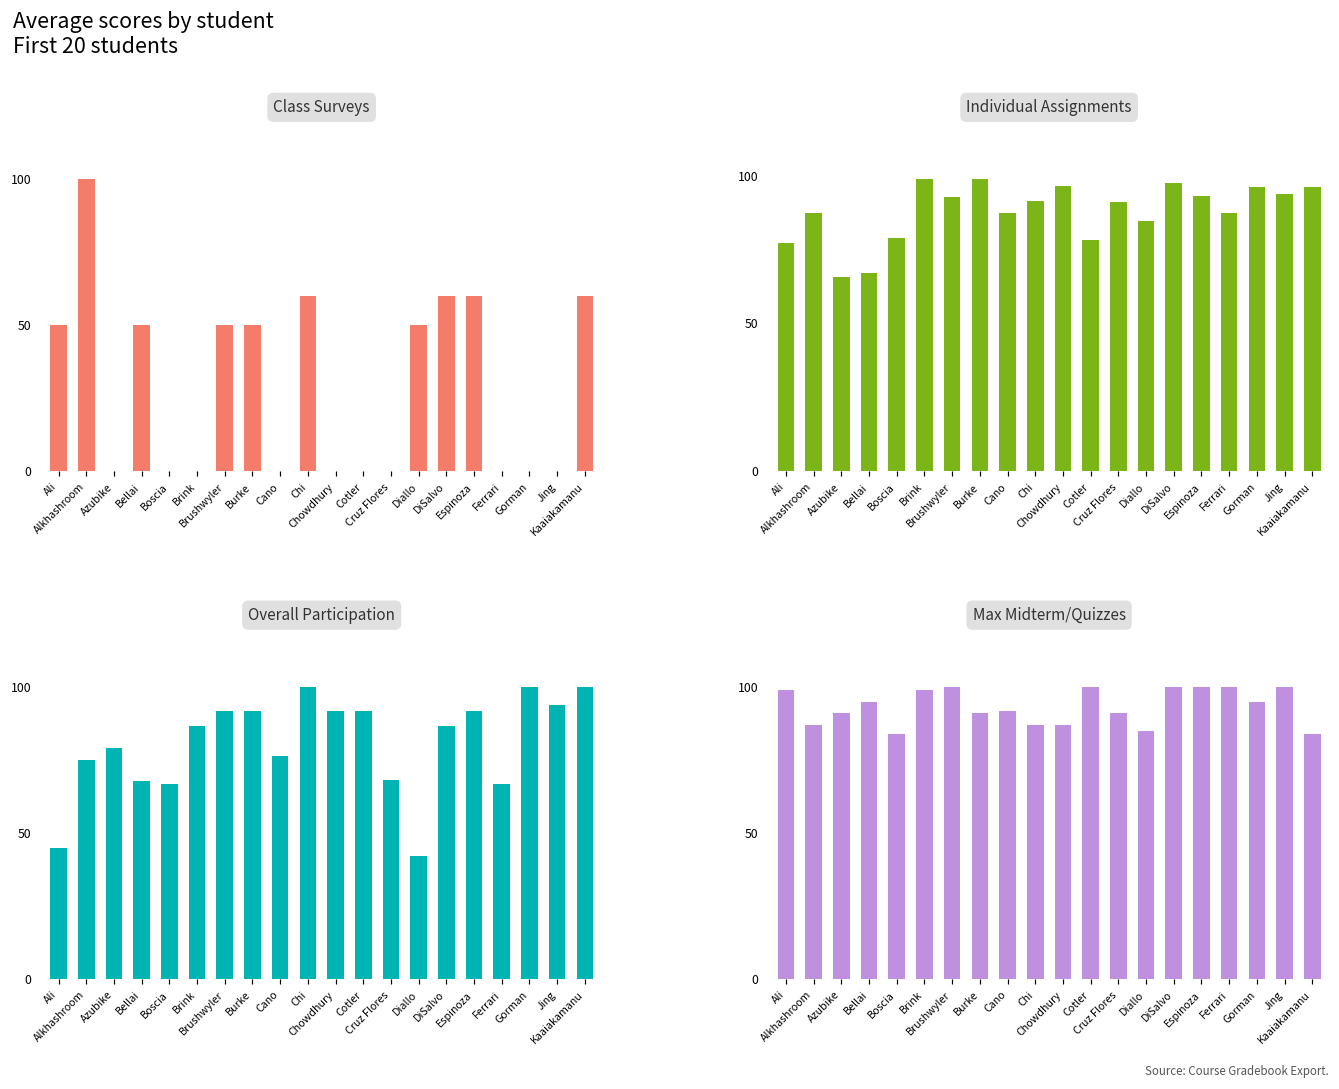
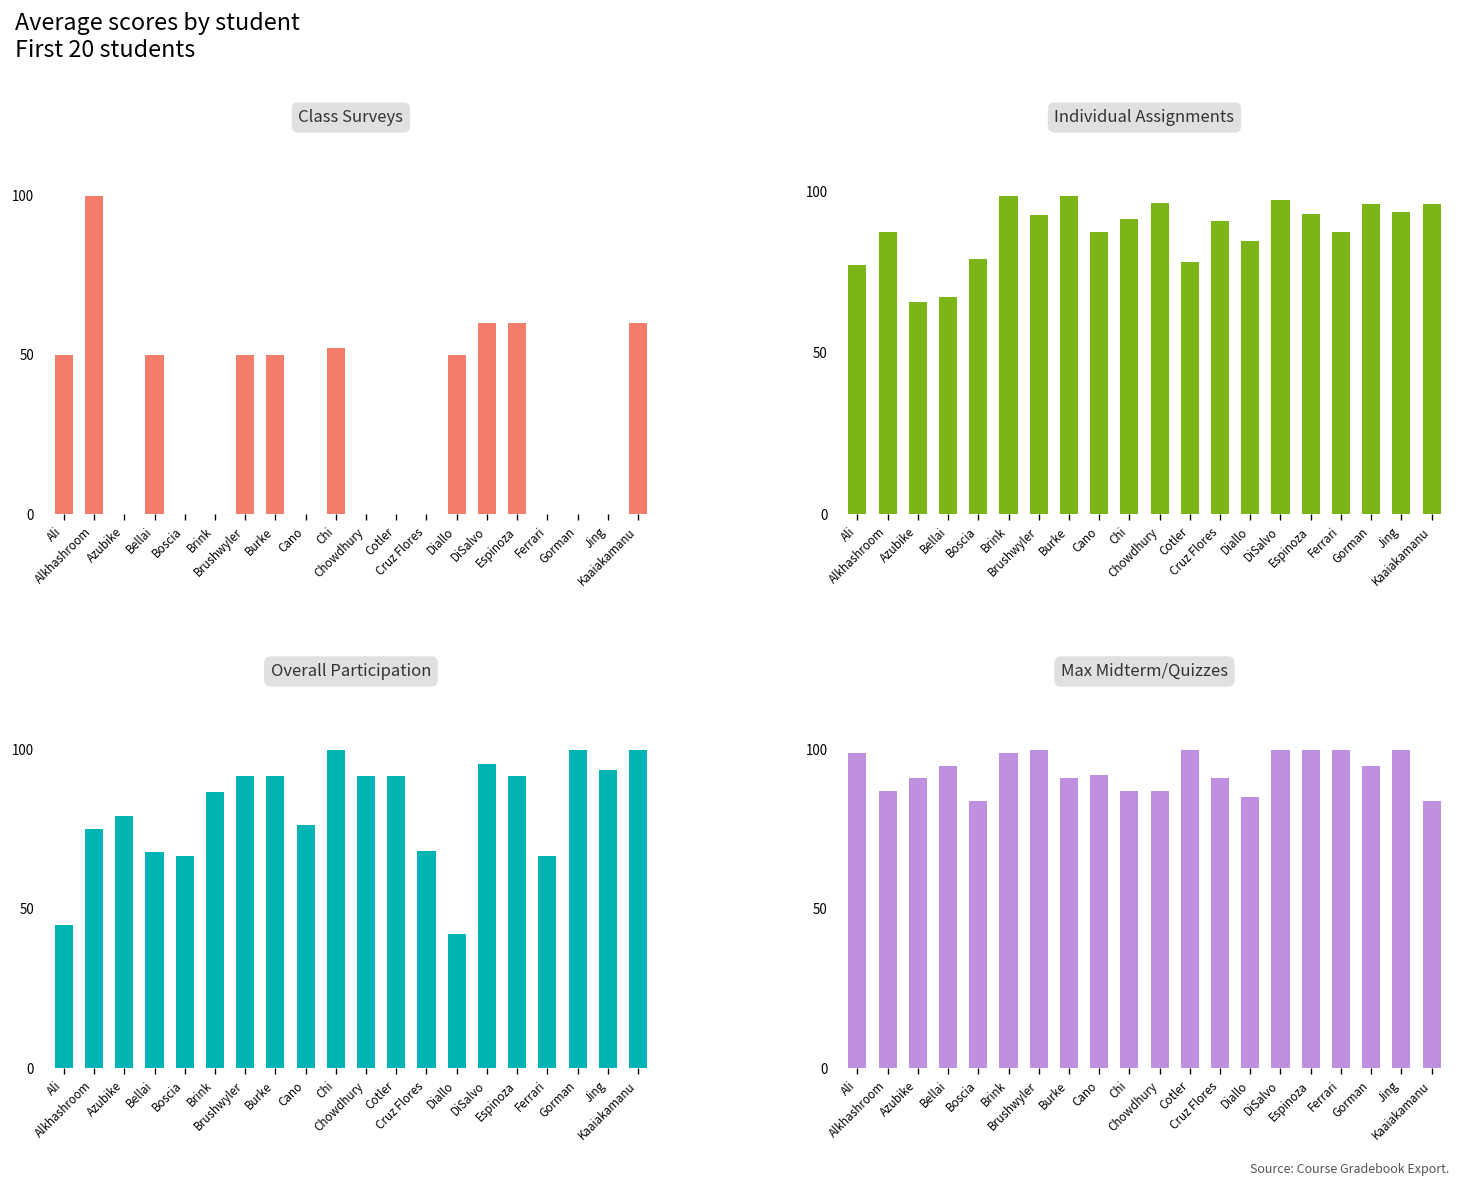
  {
    "Class Surveys": {
      "Ali": 50,
      "Alkhashroom": 100,
      "Azubike": 0,
      "Bellai": 50,
      "Boscia": 0,
      "Brink": 0,
      "Brushwyler": 50,
      "Burke": 50,
      "Cano": 0,
-     "Chi": 60,
+     "Chi": 52,
      "Chowdhury": 0,
      "Cotler": 0,
      "Cruz Flores": 0,
      "Diallo": 50,
      "DiSalvo": 60,
      "Espinoza": 60,
      "Ferrari": 0,
      "Gorman": 0,
      "Jing": 0,
      "Kaaiakamanu": 60
    },
    "Individual Assignments": {
      "Ali": 77,
      "Alkhashroom": 88,
      "Azubike": 66,
      "Bellai": 67,
      "Boscia": 79,
      "Brink": 99,
      "Brushwyler": 93,
      "Burke": 99,
      "Cano": 88,
      "Chi": 92,
      "Chowdhury": 97,
      "Cotler": 78,
      "Cruz Flores": 91,
      "Diallo": 85,
      "DiSalvo": 98,
      "Espinoza": 93,
      "Ferrari": 88,
      "Gorman": 96,
      "Jing": 94,
      "Kaaiakamanu": 96
    },
    "Overall Participation": {
      "Ali": 45,
      "Alkhashroom": 75,
      "Azubike": 79,
      "Bellai": 68,
      "Boscia": 67,
      "Brink": 87,
      "Brushwyler": 92,
      "Burke": 92,
      "Cano": 76,
      "Chi": 100,
      "Chowdhury": 92,
      "Cotler": 92,
      "Cruz Flores": 68,
      "Diallo": 42,
-     "DiSalvo": 87,
+     "DiSalvo": 95,
      "Espinoza": 92,
      "Ferrari": 67,
      "Gorman": 100,
      "Jing": 94,
      "Kaaiakamanu": 100
    },
    "Max Midterm/Quizzes": {
      "Ali": 99,
      "Alkhashroom": 87,
      "Azubike": 91,
      "Bellai": 95,
      "Boscia": 84,
      "Brink": 99,
      "Brushwyler": 100,
      "Burke": 91,
      "Cano": 92,
      "Chi": 87,
      "Chowdhury": 87,
      "Cotler": 100,
      "Cruz Flores": 91,
      "Diallo": 85,
      "DiSalvo": 100,
      "Espinoza": 100,
      "Ferrari": 100,
      "Gorman": 95,
      "Jing": 100,
      "Kaaiakamanu": 84
    }
  }
